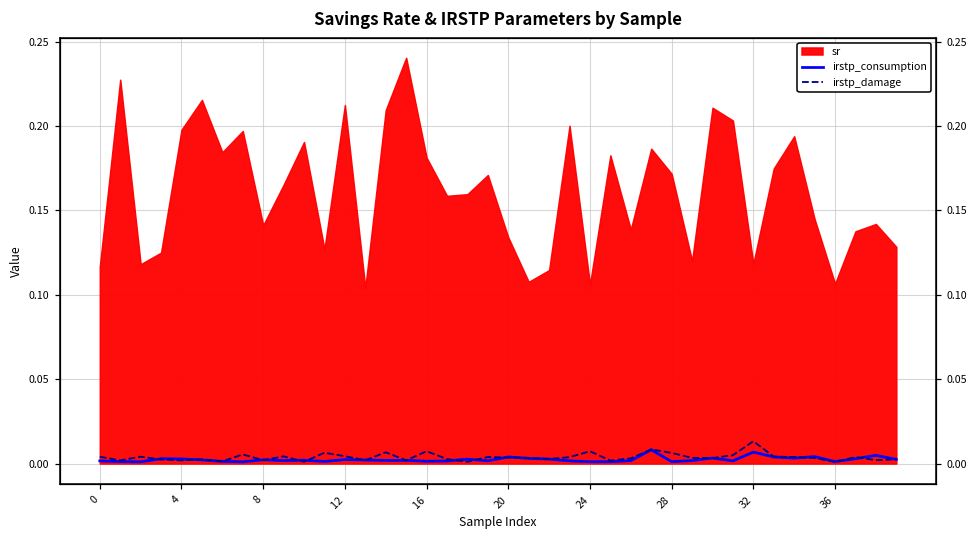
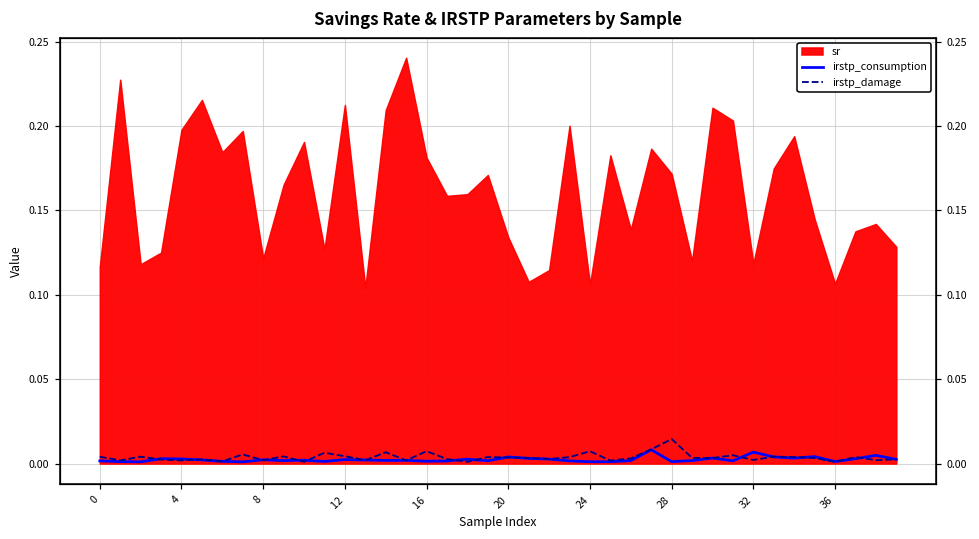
  {
    "irstp_consumption": {
      "0": 0.002,
      "12": 0.002,
      "16": 0.001,
      "24": 0.001,
      "28": 0.001,
      "32": 0.007
    },
    "sr": {
      "0": 0.117,
      "4": 0.198,
-     "8": 0.141,
+     "8": 0.122,
      "12": 0.212,
      "16": 0.181,
      "20": 0.134,
      "24": 0.106,
      "28": 0.172,
      "32": 0.118,
      "36": 0.107
    },
    "irstp_damage": {
      "0": 0.004,
      "12": 0.004,
      "16": 0.007,
      "24": 0.007,
-     "28": 0.006,
-     "32": 0.013
+     "28": 0.015,
+     "32": 0.002
    }
  }
